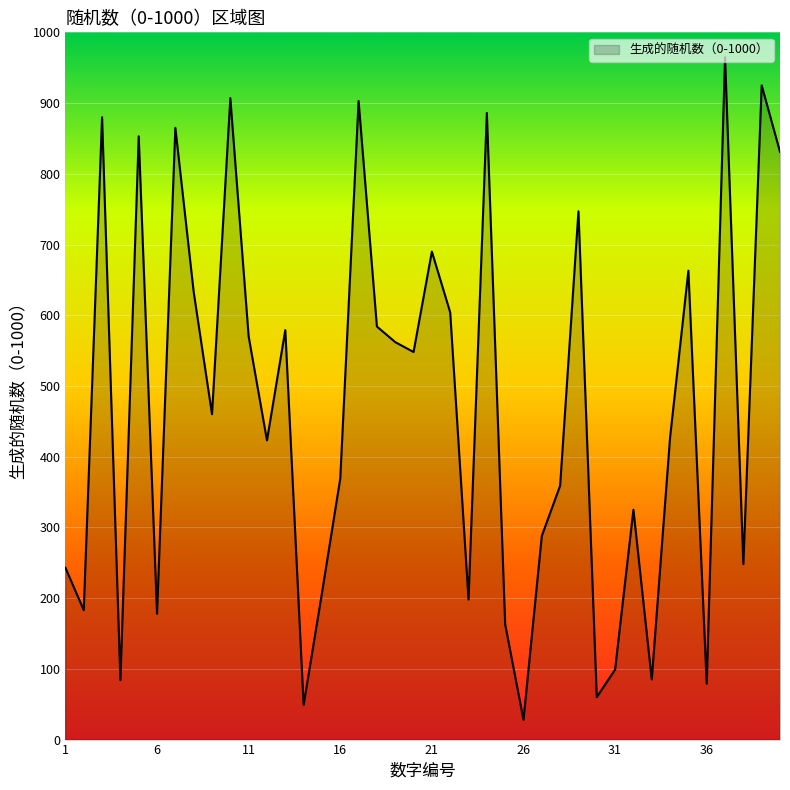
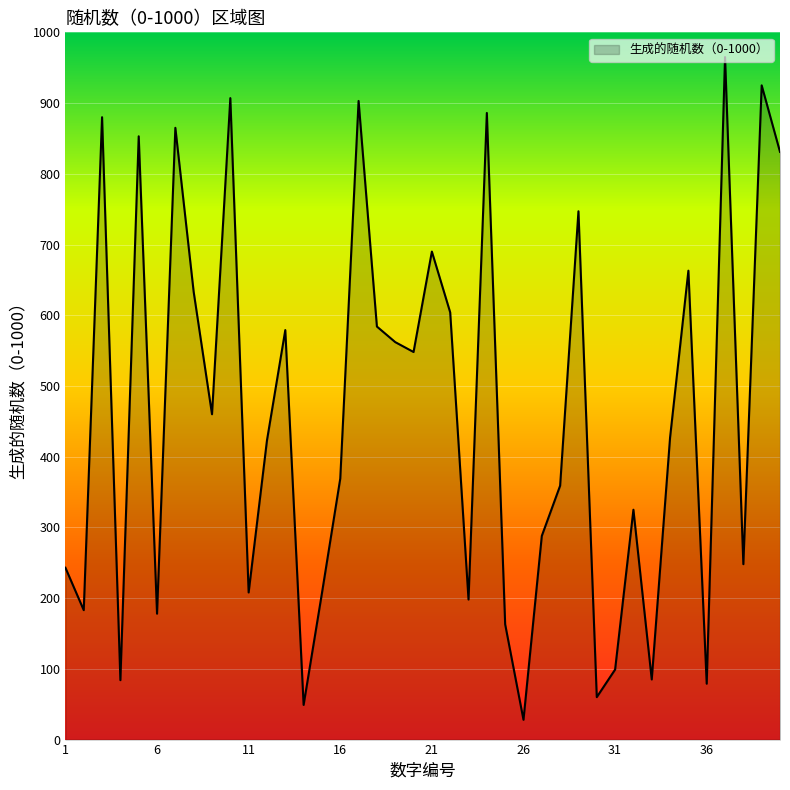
  {
    "1": 240,
    "6": 180,
-   "11": 570,
+   "11": 210,
    "16": 370,
    "21": 690,
    "26": 30,
    "31": 100,
    "36": 80
  }
